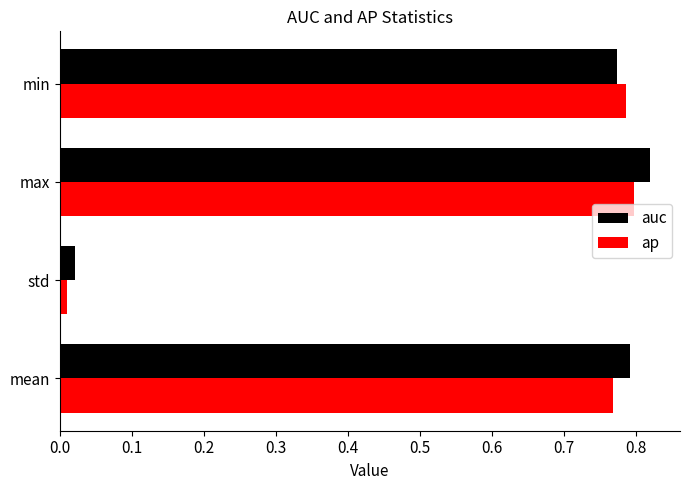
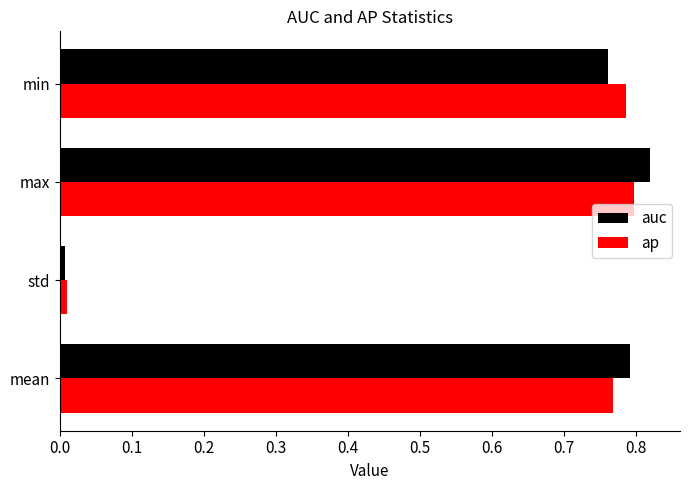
  {
    "auc": {
-     "min": 0.77,
+     "min": 0.76,
      "max": 0.82,
-     "std": 0.02,
+     "std": 0.01,
      "mean": 0.79
    },
    "ap": {
      "min": 0.79,
      "max": 0.80,
      "std": 0.01,
      "mean": 0.77
    }
  }
